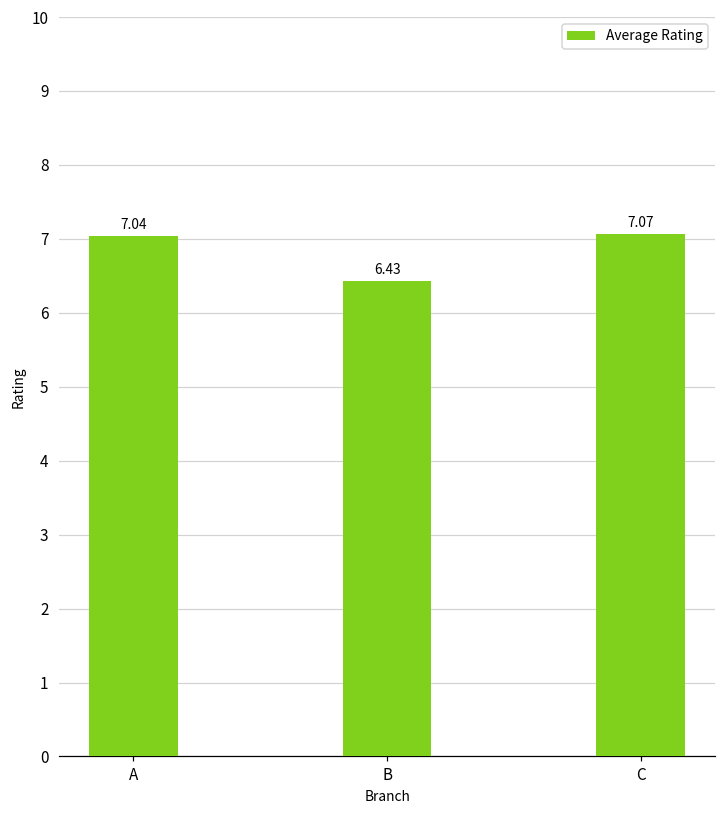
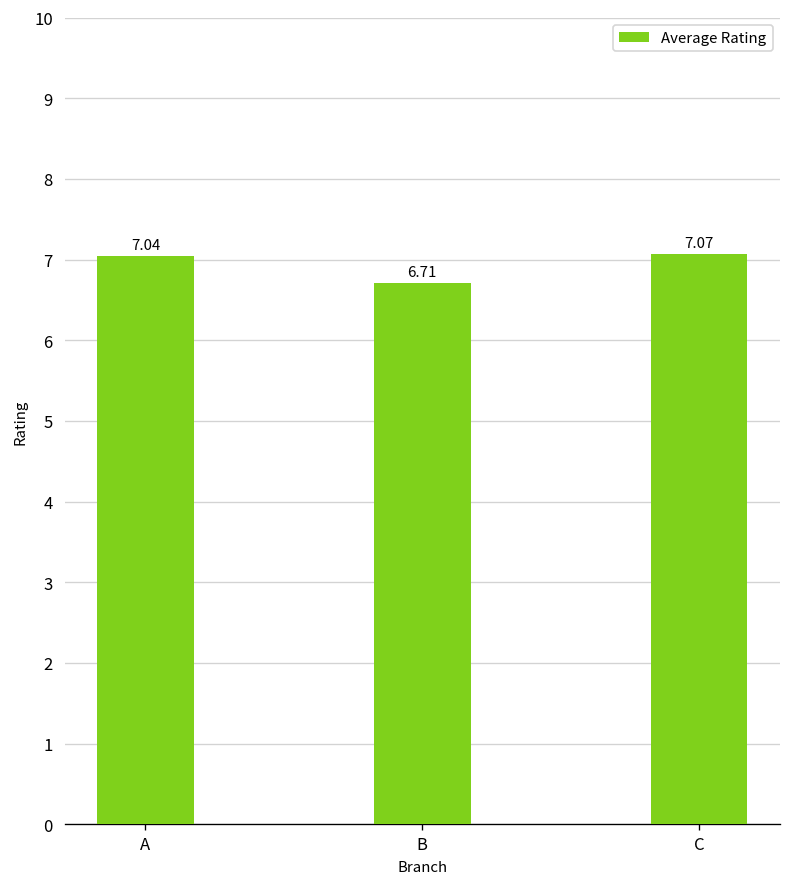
  {
    "A": 7.04,
-   "B": 6.43,
+   "B": 6.71,
    "C": 7.07
  }
